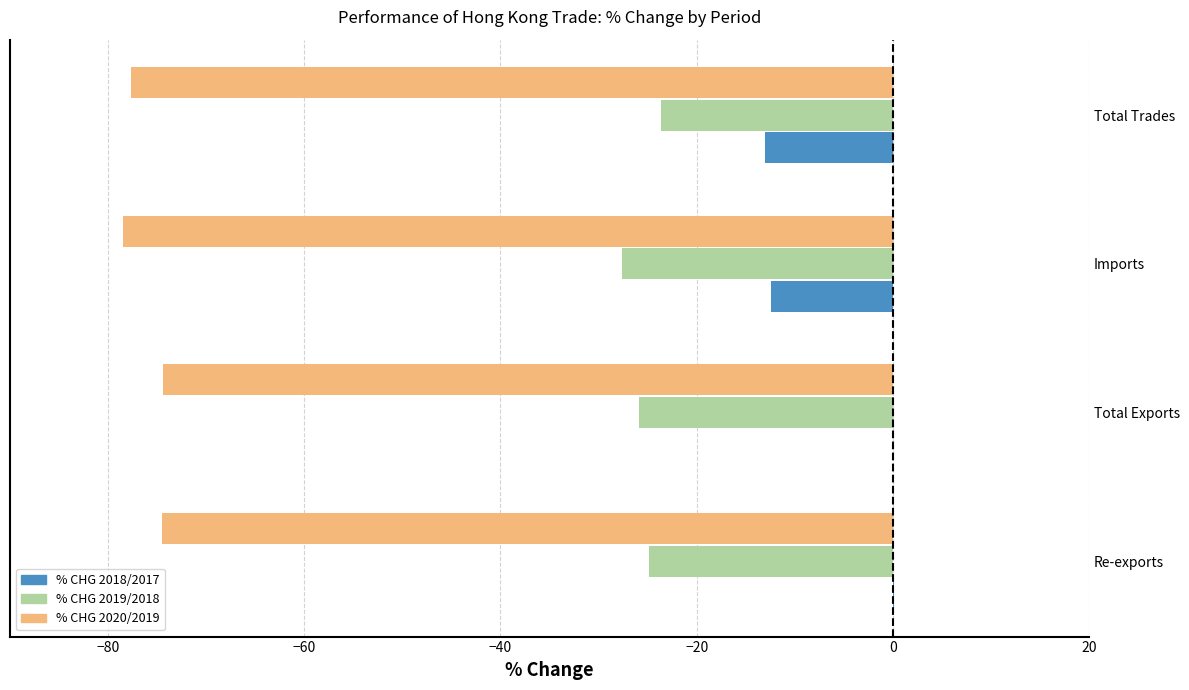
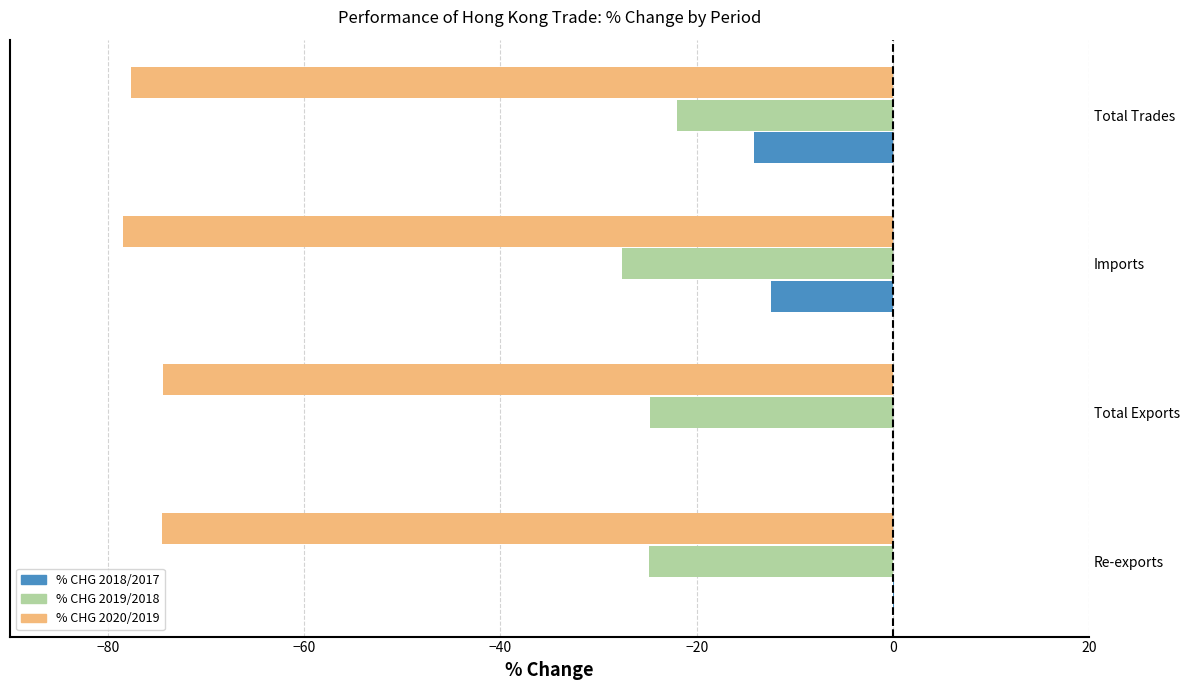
  {
    "% CHG 2018/2017": {
-     "Total Trades": -13,
+     "Total Trades": -14,
      "Imports": -12
    },
    "% CHG 2019/2018": {
-     "Total Trades": -24,
+     "Total Trades": -22,
      "Imports": -28,
-     "Total Exports": -26,
+     "Total Exports": -25,
      "Re-exports": -25
    },
    "% CHG 2020/2019": {
      "Total Trades": -78,
      "Imports": -79,
      "Total Exports": -74,
      "Re-exports": -75
    }
  }
